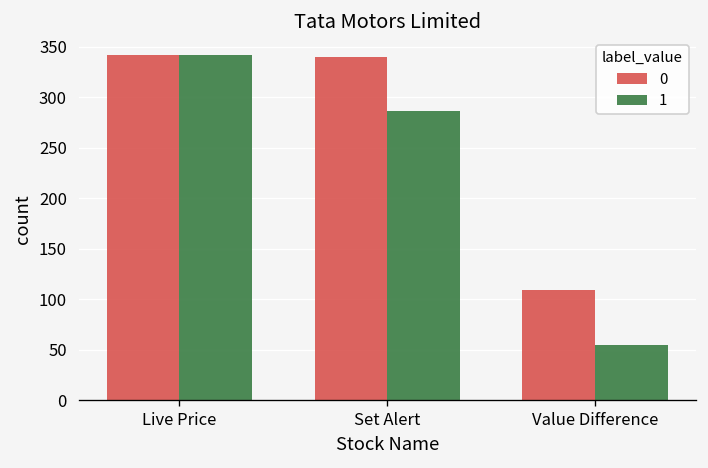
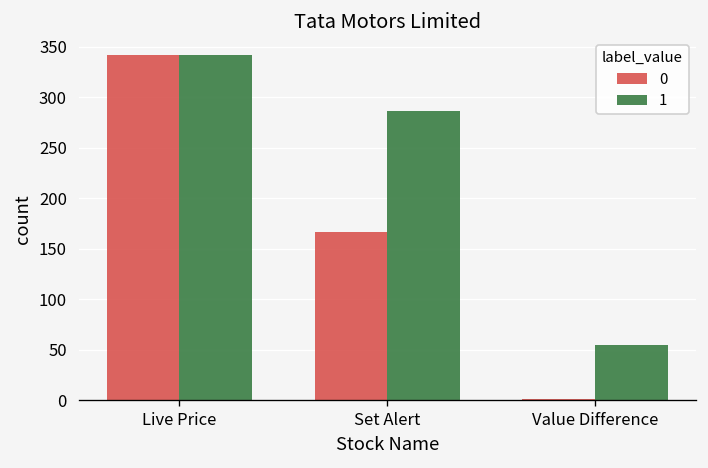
  {
    "0": {
      "Live Price": 340,
-     "Set Alert": 340,
-     "Value Difference": 110
+     "Set Alert": 170,
+     "Value Difference": 0
    },
    "1": {
      "Live Price": 340,
      "Set Alert": 290,
      "Value Difference": 50
    }
  }
